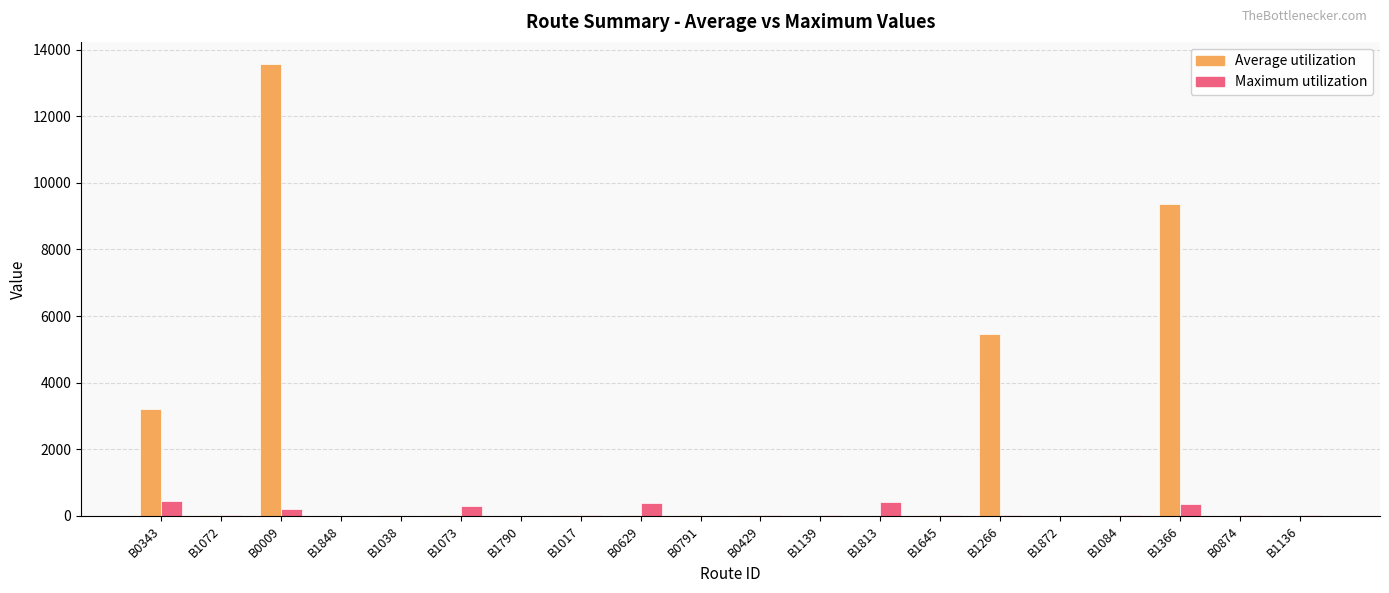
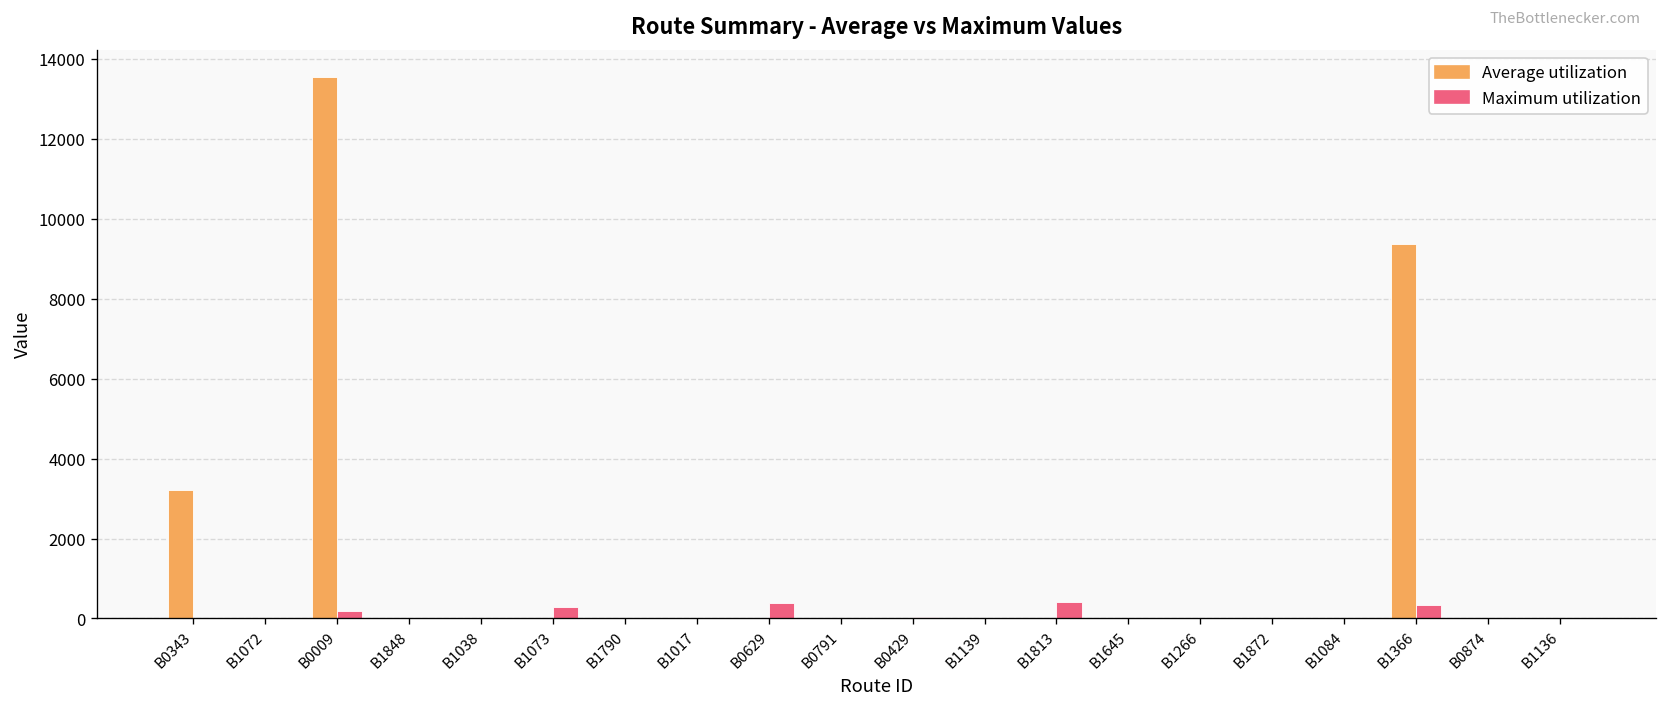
  {
    "Average utilization": {
      "B0343": 3200,
      "B0009": 13600,
-     "B1266": 5500,
+     "B1266": 0,
      "B1366": 9400
    },
    "Maximum utilization": {
-     "B0343": 500,
+     "B0343": 0,
      "B0009": 200,
      "B1073": 300,
      "B0629": 400,
      "B1813": 400,
      "B1366": 300
    }
  }
